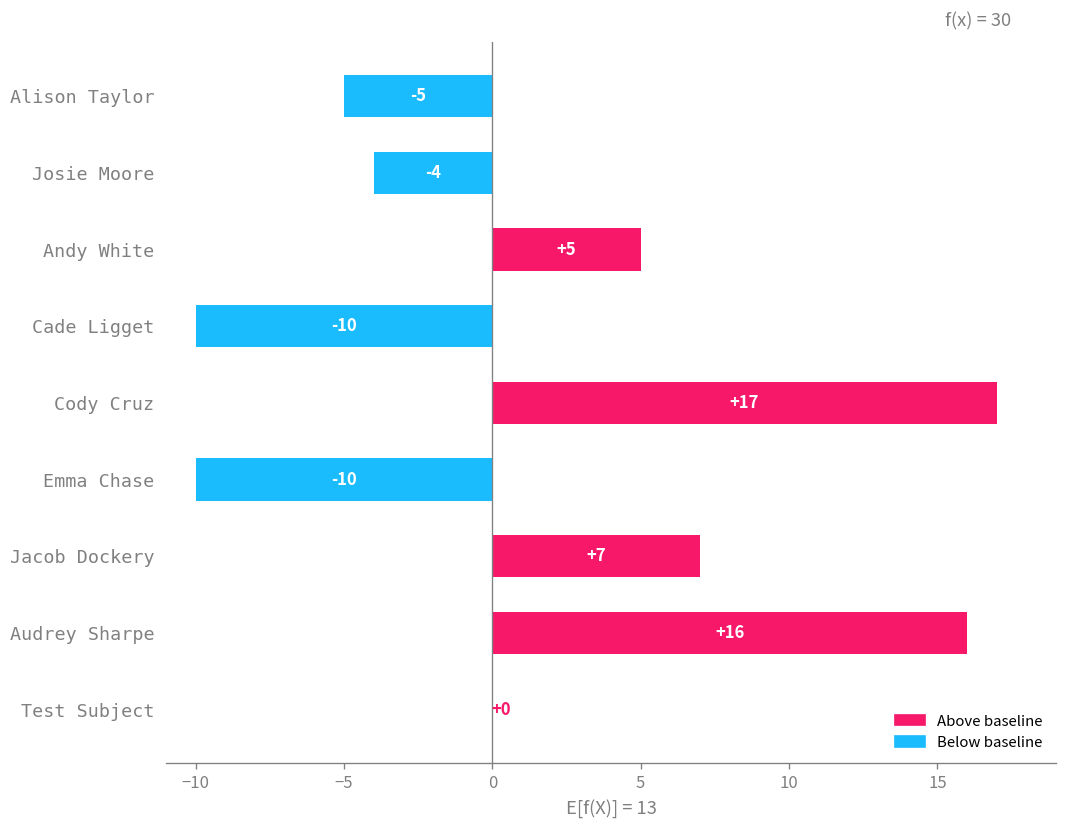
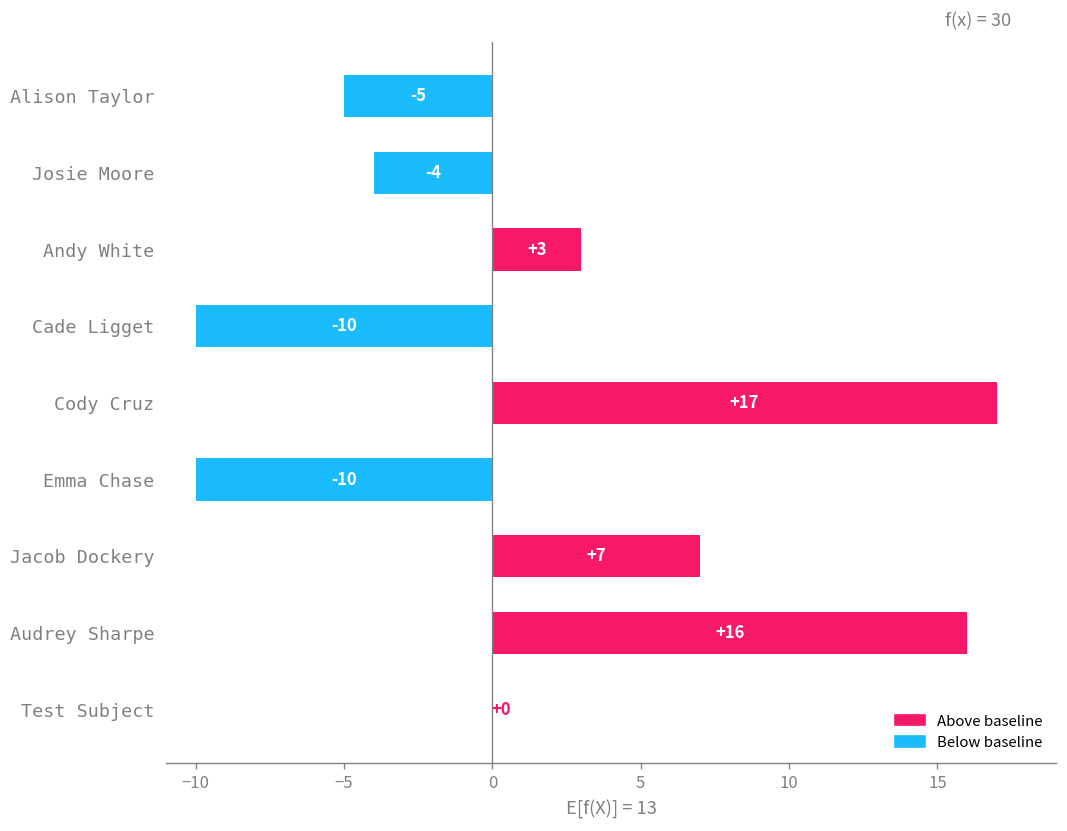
  {
    "Alison Taylor": "-5",
    "Josie Moore": "-4",
-   "Andy White": "+5",
+   "Andy White": "+3",
    "Cade Ligget": "-10",
    "Cody Cruz": "+17",
    "Emma Chase": "-10",
    "Jacob Dockery": "+7",
    "Audrey Sharpe": "+16",
    "Test Subject": "+0"
  }
